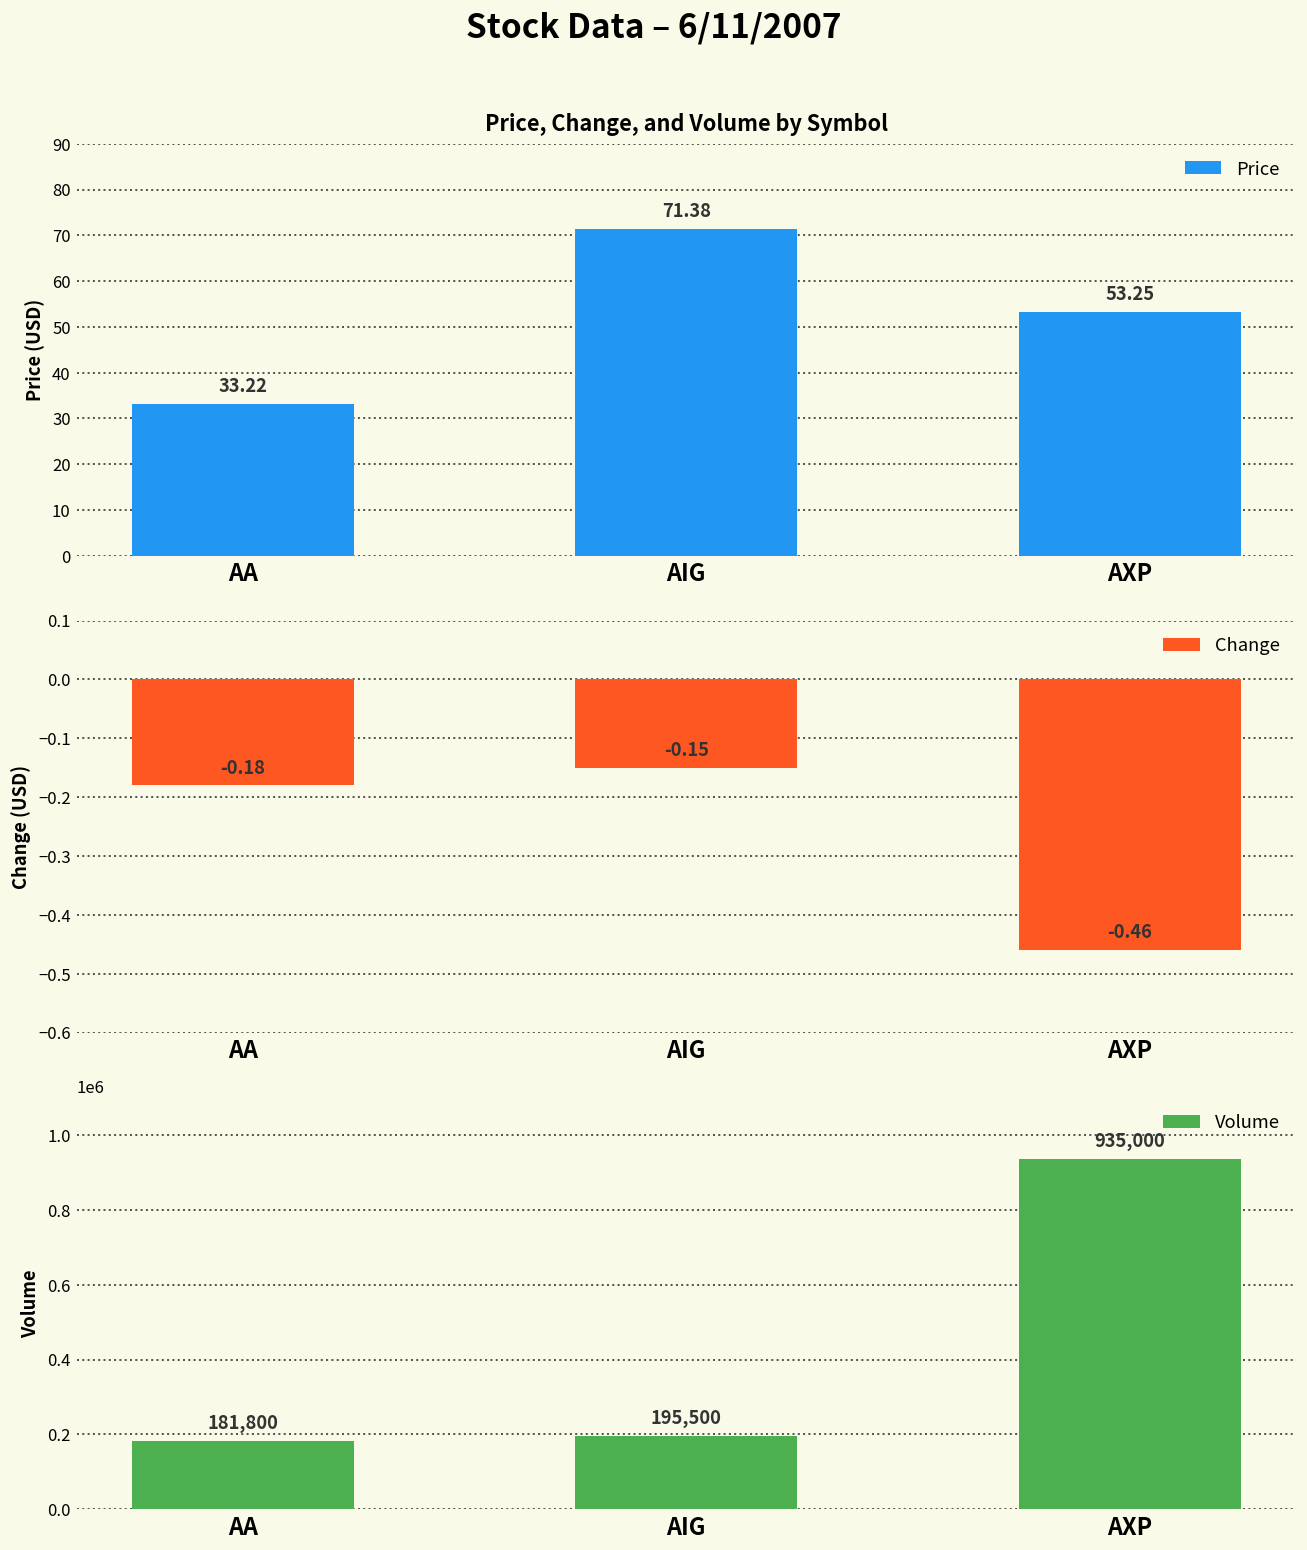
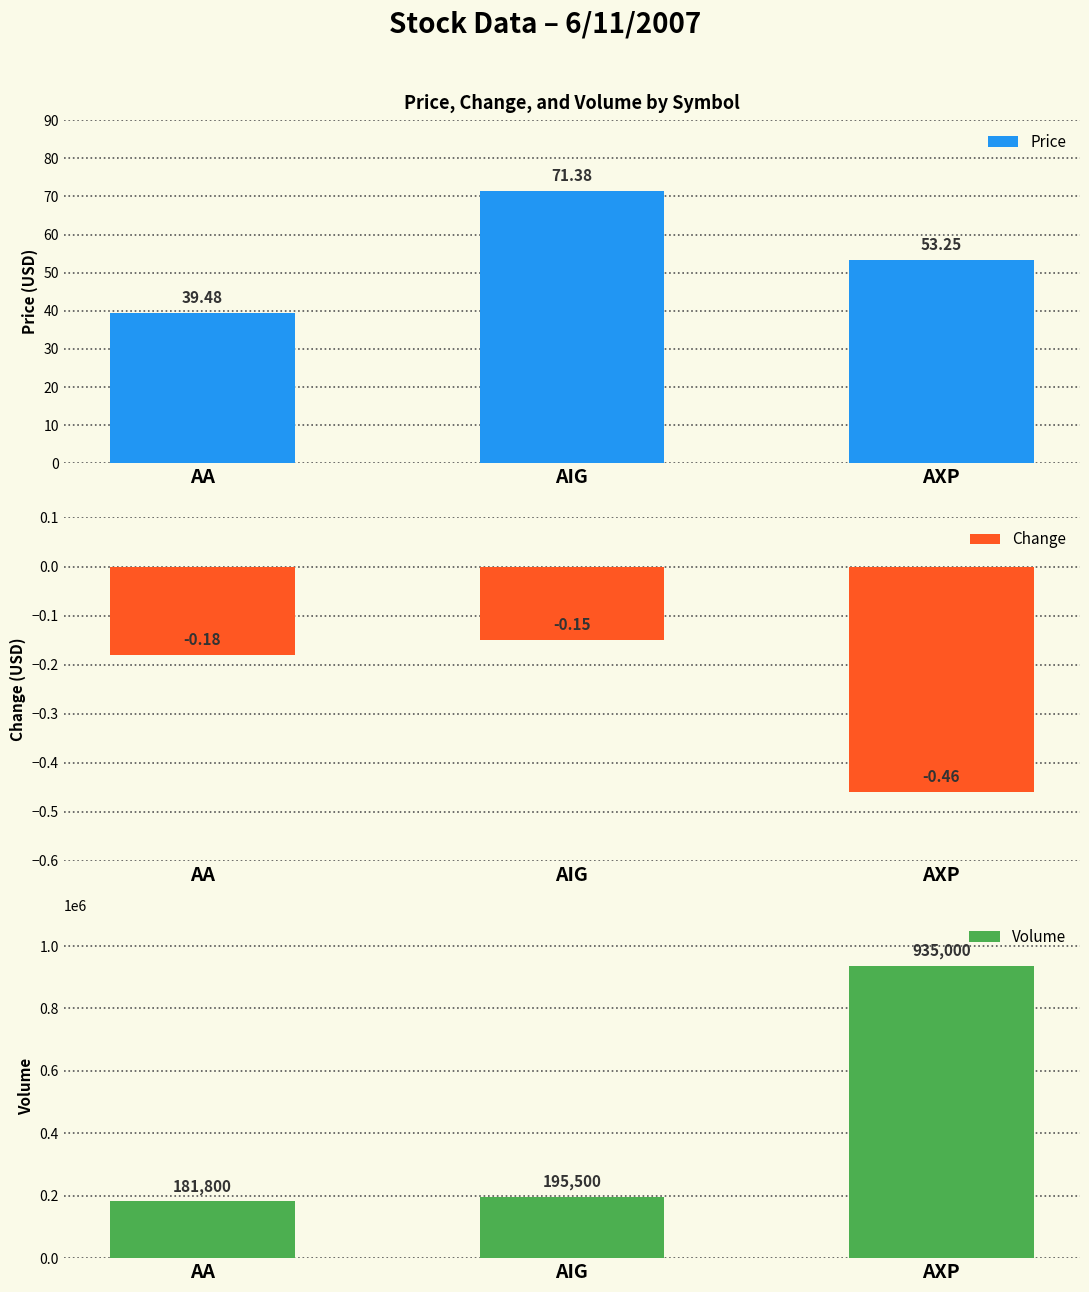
  {
    "Price, Change, and Volume by Symbol": {
-     "AA": 33.22,
+     "AA": 39.48,
      "AIG": 71.38,
      "AXP": 53.25
    }
  }
